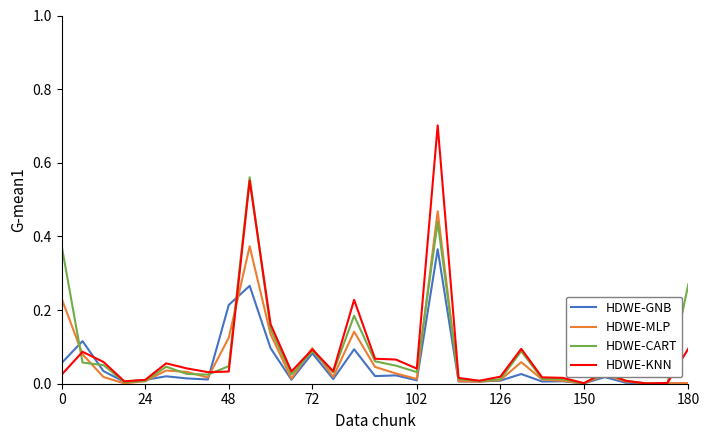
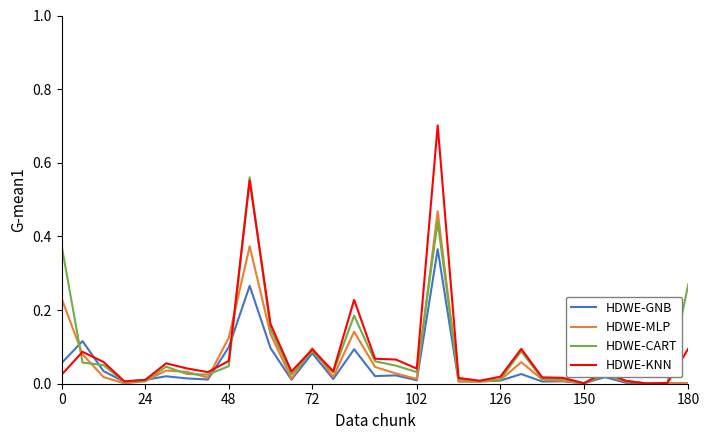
  {
    "HDWE-GNB": {
      "0": 0.06,
-     "48": 0.21
+     "48": 0.10
    },
    "HDWE-MLP": {
      "0": 0.23,
      "48": 0.12
    },
    "HDWE-CART": {
      "0": 0.37,
      "48": 0.05,
      "102": 0.03,
      "180": 0.27
    },
    "HDWE-KNN": {
      "0": 0.02,
-     "48": 0.03,
+     "48": 0.06,
      "102": 0.04,
      "126": 0.02,
      "180": 0.10
    }
  }
